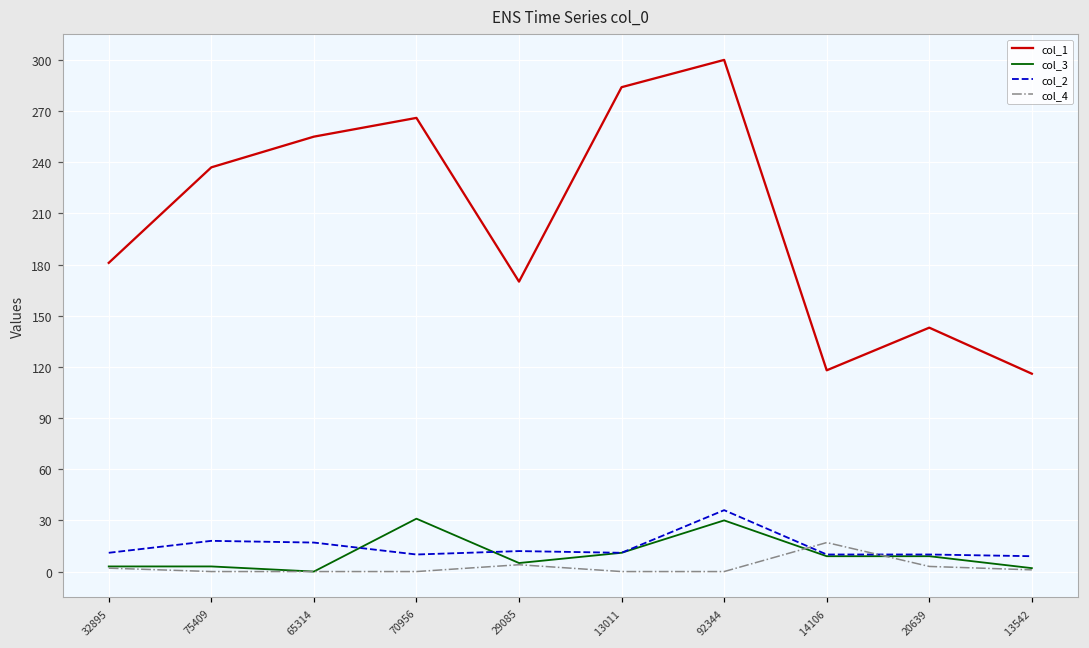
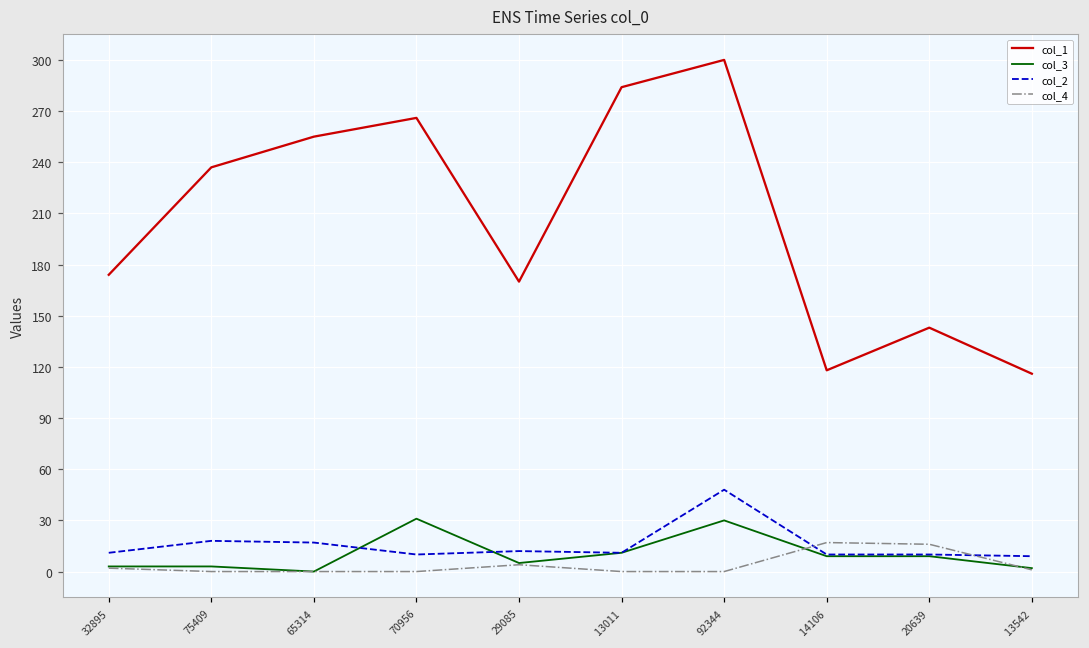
  {
    "col_1": {
-     "32895": 181,
+     "32895": 174,
      "75409": 237,
      "65314": 255,
      "70956": 266,
      "29085": 170,
      "13011": 284,
      "92344": 300,
      "14106": 118,
      "20639": 143,
      "13542": 116
    },
    "col_3": {
      "75409": 3,
      "70956": 31,
      "92344": 30
    },
    "col_2": {
      "32895": 11,
      "75409": 18,
      "65314": 17,
      "70956": 10,
      "29085": 12,
-     "92344": 36,
+     "92344": 48,
      "13542": 9
    },
    "col_4": {
      "75409": 0,
      "70956": 0,
      "13011": 0,
      "92344": 0,
      "14106": 17,
-     "20639": 3
+     "20639": 16
    }
  }
